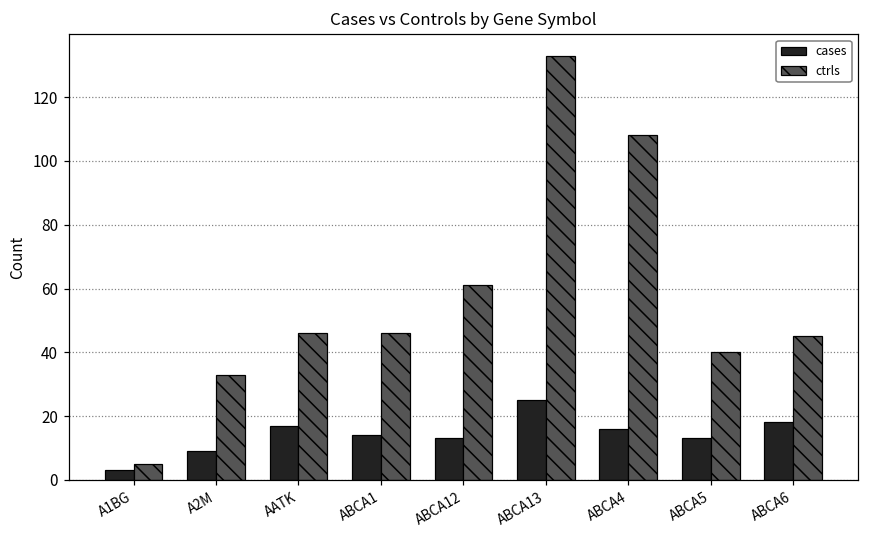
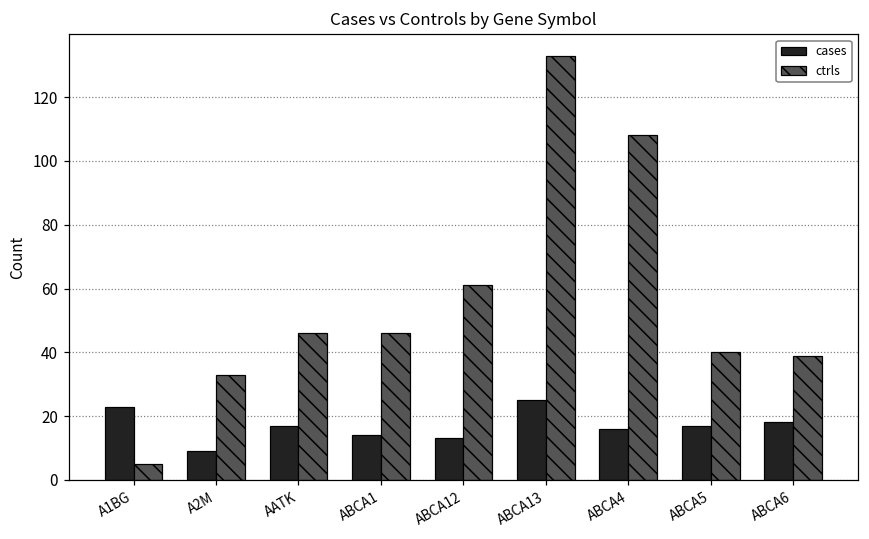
  {
    "cases": {
-     "A1BG": 3,
+     "A1BG": 23,
      "A2M": 9,
      "AATK": 17,
      "ABCA1": 14,
      "ABCA12": 13,
      "ABCA13": 25,
      "ABCA4": 16,
-     "ABCA5": 13,
+     "ABCA5": 17,
      "ABCA6": 18
    },
    "ctrls": {
      "A1BG": 5,
      "A2M": 33,
      "AATK": 46,
      "ABCA1": 46,
      "ABCA12": 61,
      "ABCA13": 133,
      "ABCA4": 108,
      "ABCA5": 40,
-     "ABCA6": 45
+     "ABCA6": 39
    }
  }
